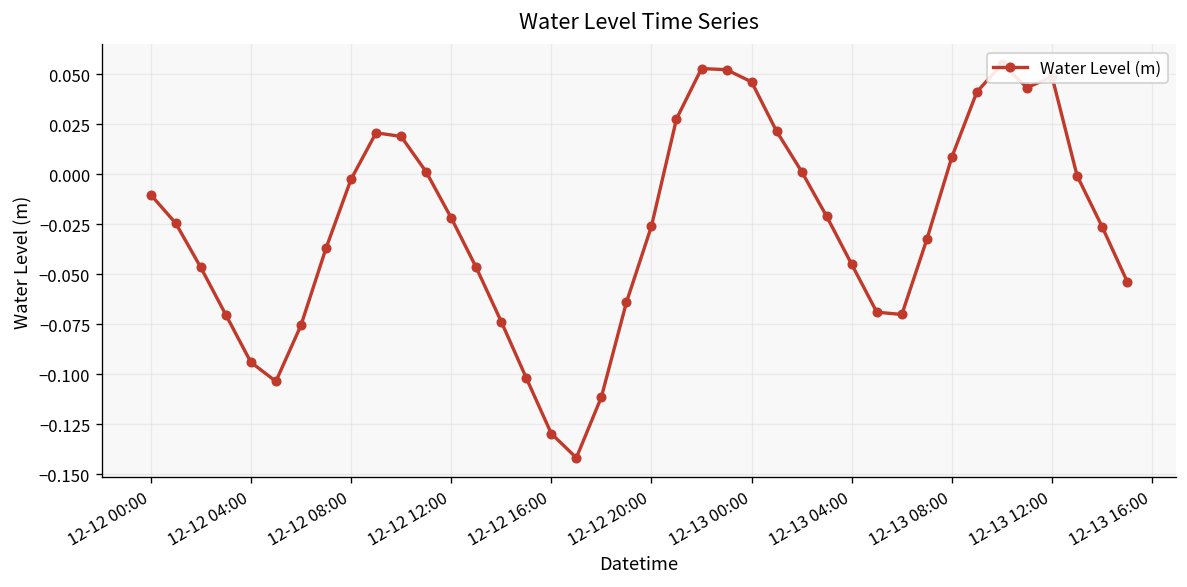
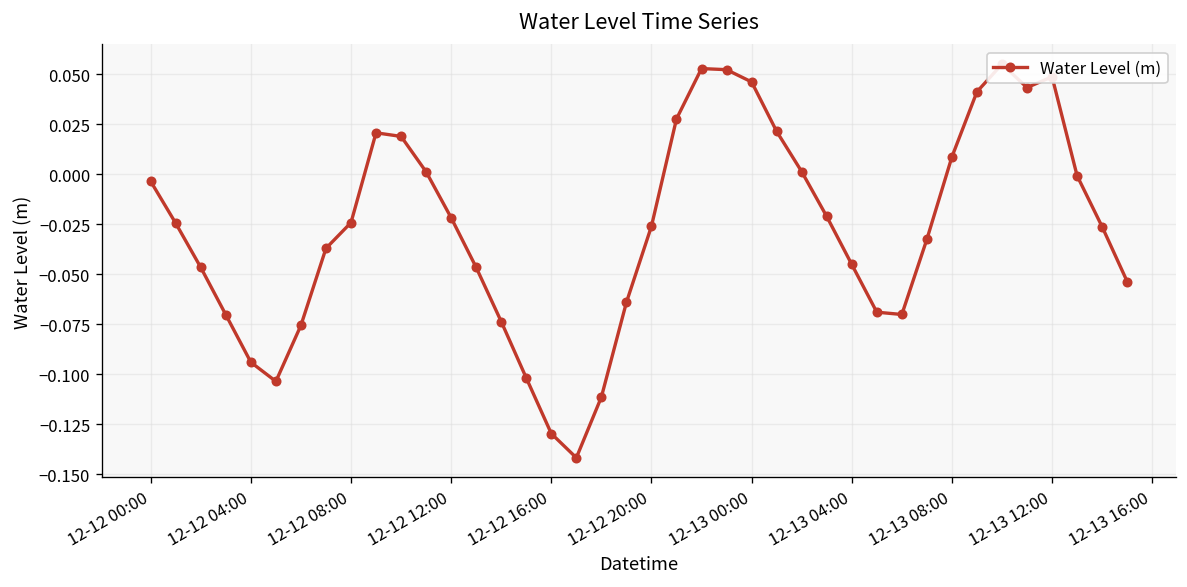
  {
-   "12-12 00:00": -0.010,
+   "12-12 00:00": -0.004,
    "12-12 04:00": -0.094,
-   "12-12 08:00": -0.003,
+   "12-12 08:00": -0.024,
    "12-12 12:00": -0.022,
    "12-12 16:00": -0.130,
    "12-12 20:00": -0.026,
    "12-13 00:00": 0.046,
    "12-13 04:00": -0.045,
    "12-13 08:00": 0.009
  }
